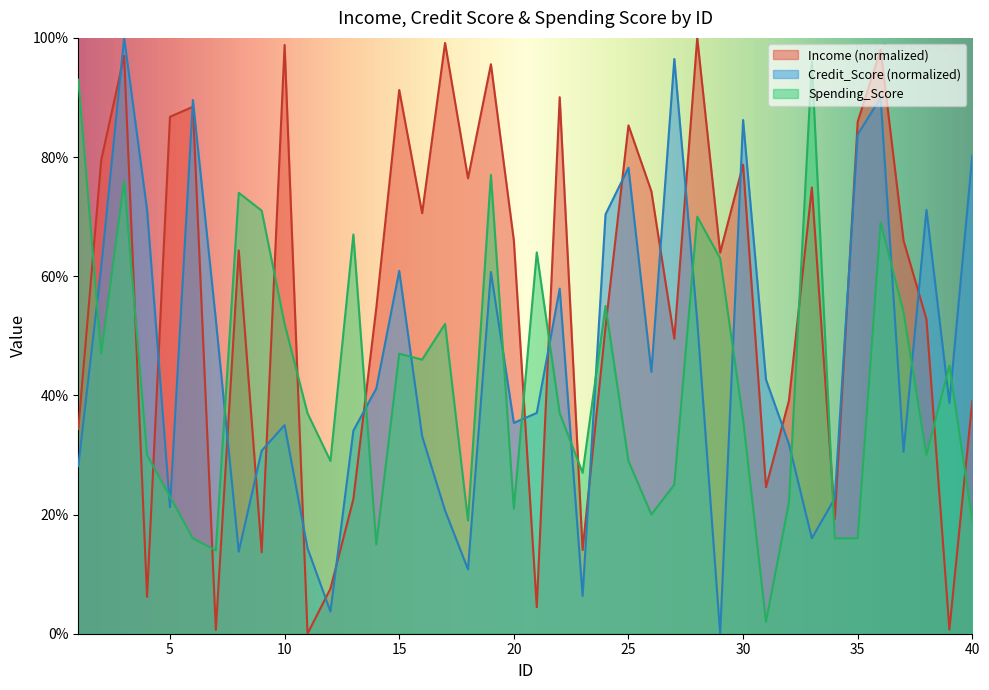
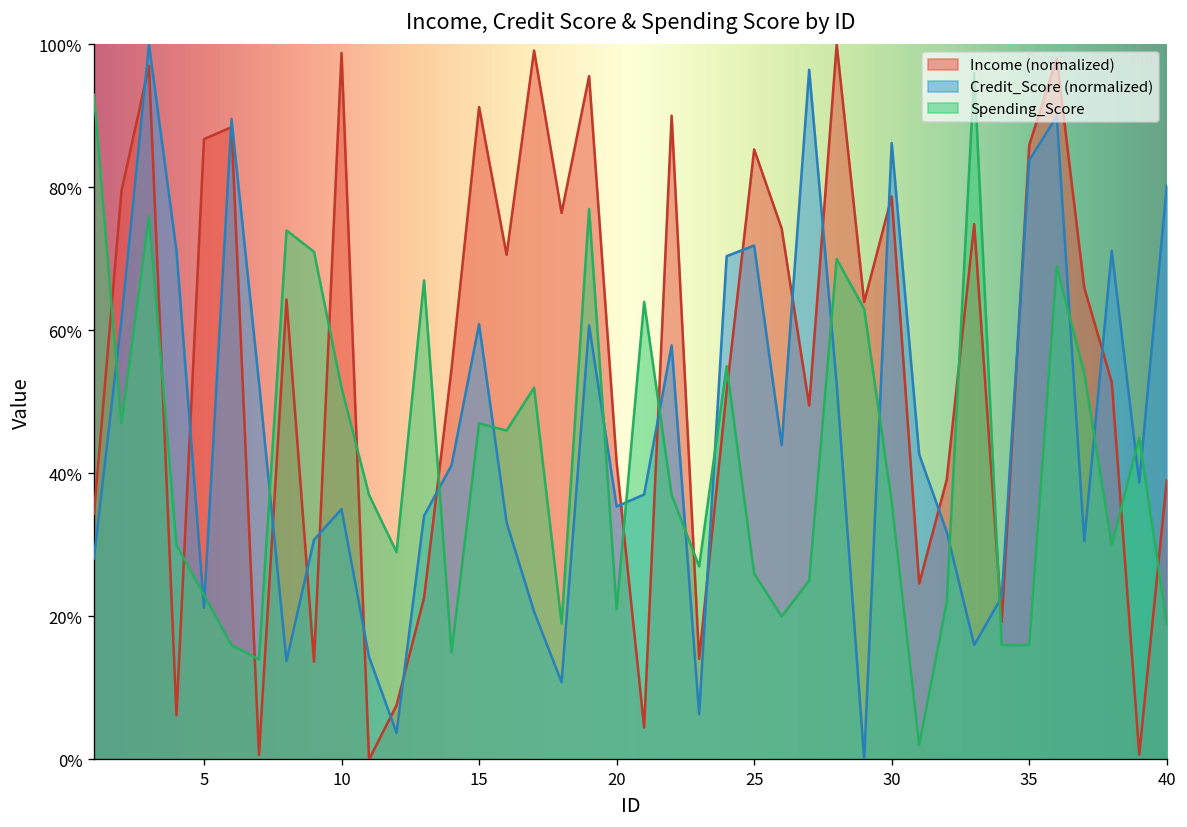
  {
    "Income (normalized)": {
      "5": "87%",
      "10": "99%",
      "15": "91%",
-     "20": "66%",
+     "20": "42%",
      "25": "85%",
      "30": "79%",
      "35": "86%",
      "40": "39%"
    },
    "Credit_Score (normalized)": {
      "5": "21%",
      "10": "35%",
      "15": "61%",
      "20": "35%",
-     "25": "78%",
+     "25": "72%",
      "30": "86%",
      "35": "84%",
      "40": "80%"
    },
    "Spending_Score": {
      "5": "23%",
      "10": "52%",
      "15": "47%",
      "20": "21%",
-     "25": "29%",
+     "25": "26%",
      "30": "36%",
      "35": "16%",
      "40": "19%"
    }
  }
